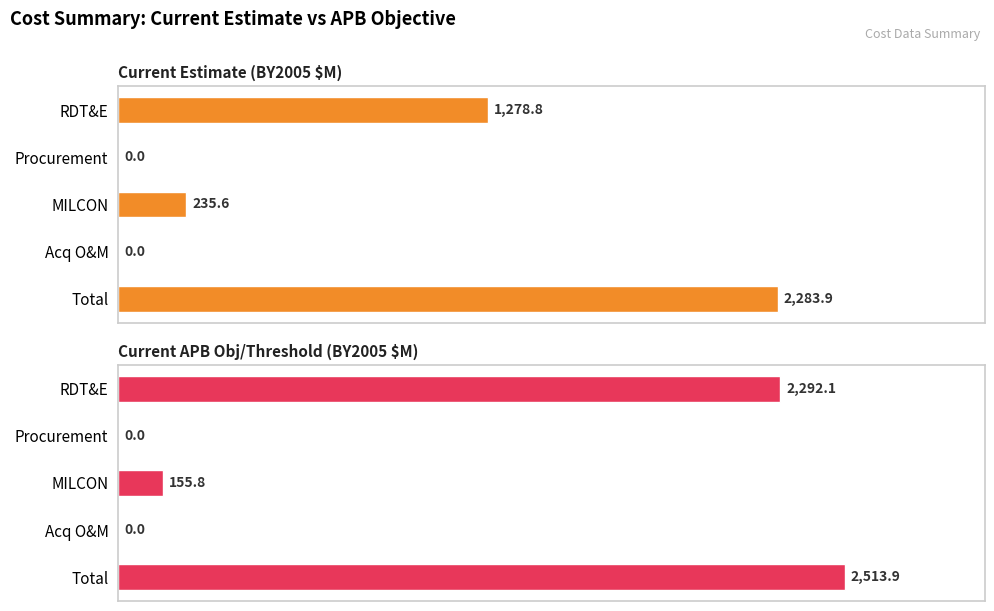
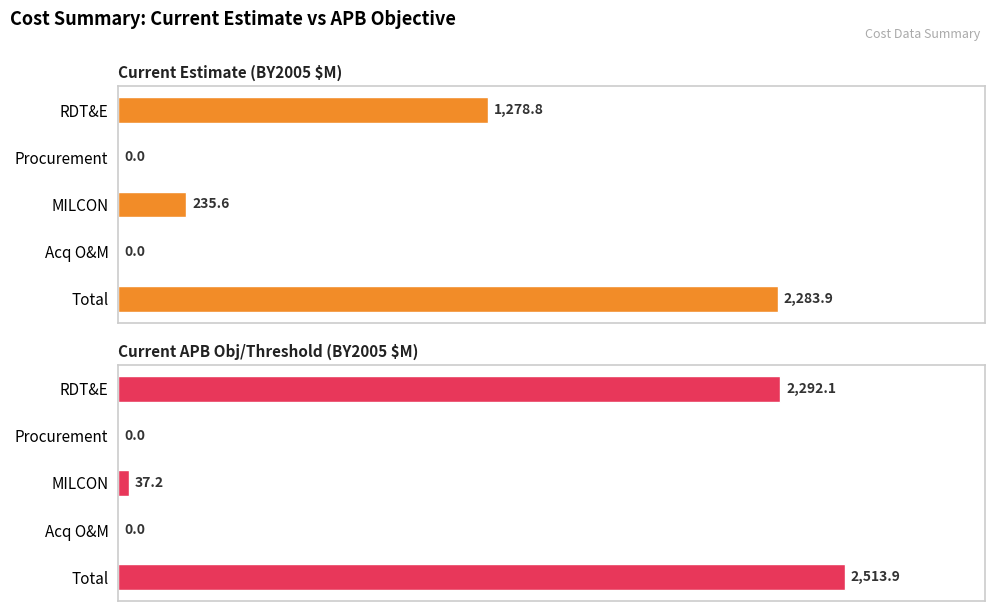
  {
    "Current Estimate (BY2005 $M)": {
      "RDT&E": "1,278.8",
      "Procurement": "0.0",
      "MILCON": "235.6",
      "Acq O&M": "0.0",
      "Total": "2,283.9"
    },
    "Current APB Obj/Threshold (BY2005 $M)": {
      "RDT&E": "2,292.1",
      "Procurement": "0.0",
-     "MILCON": "155.8",
+     "MILCON": "37.2",
      "Acq O&M": "0.0",
      "Total": "2,513.9"
    }
  }
